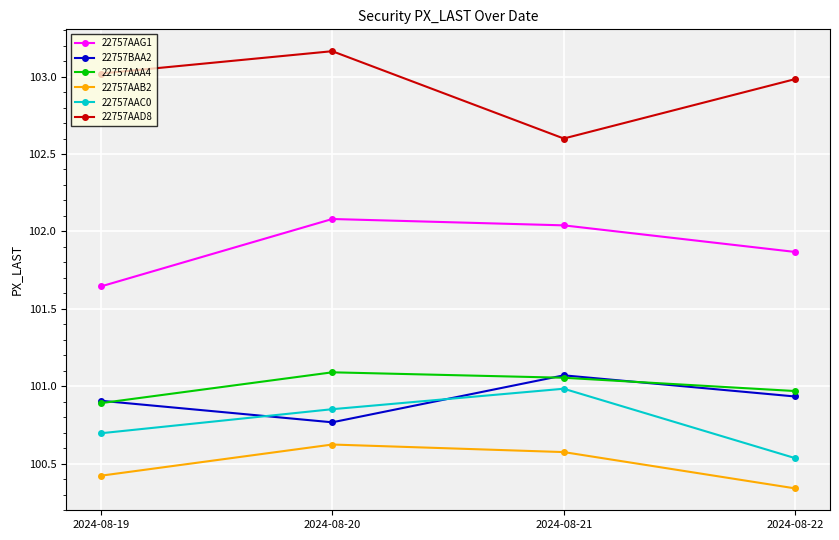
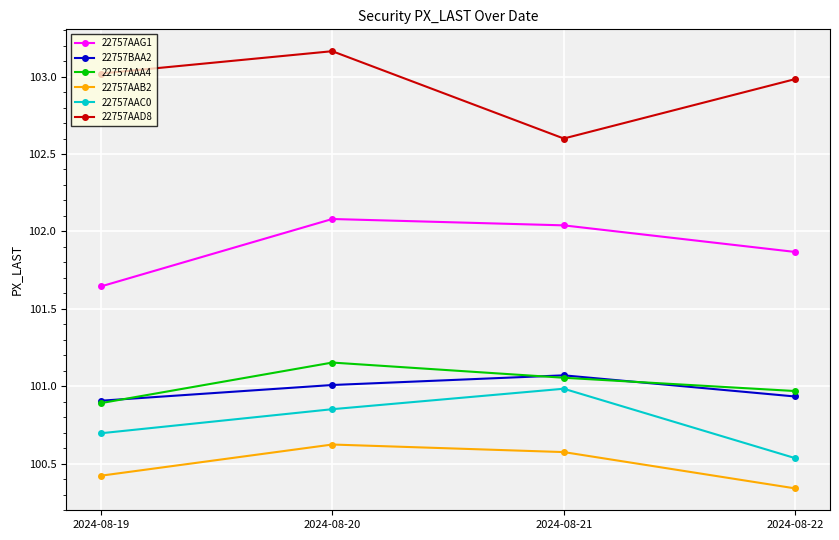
  {
    "22757AAG1": {
      "2024-08-19": 101.64,
      "2024-08-20": 102.08,
      "2024-08-21": 102.04,
      "2024-08-22": 101.87
    },
    "22757BAA2": {
-     "2024-08-20": 100.77,
+     "2024-08-20": 101.01,
      "2024-08-22": 100.93
    },
    "22757AAA4": {
-     "2024-08-20": 101.09,
+     "2024-08-20": 101.15,
      "2024-08-22": 100.97
    },
    "22757AAB2": {
      "2024-08-19": 100.42,
      "2024-08-20": 100.62,
      "2024-08-21": 100.57,
      "2024-08-22": 100.34
    },
    "22757AAC0": {
      "2024-08-19": 100.70,
      "2024-08-20": 100.85,
      "2024-08-21": 100.98,
      "2024-08-22": 100.54
    },
    "22757AAD8": {
      "2024-08-20": 103.16,
      "2024-08-21": 102.60,
      "2024-08-22": 102.98
    }
  }
